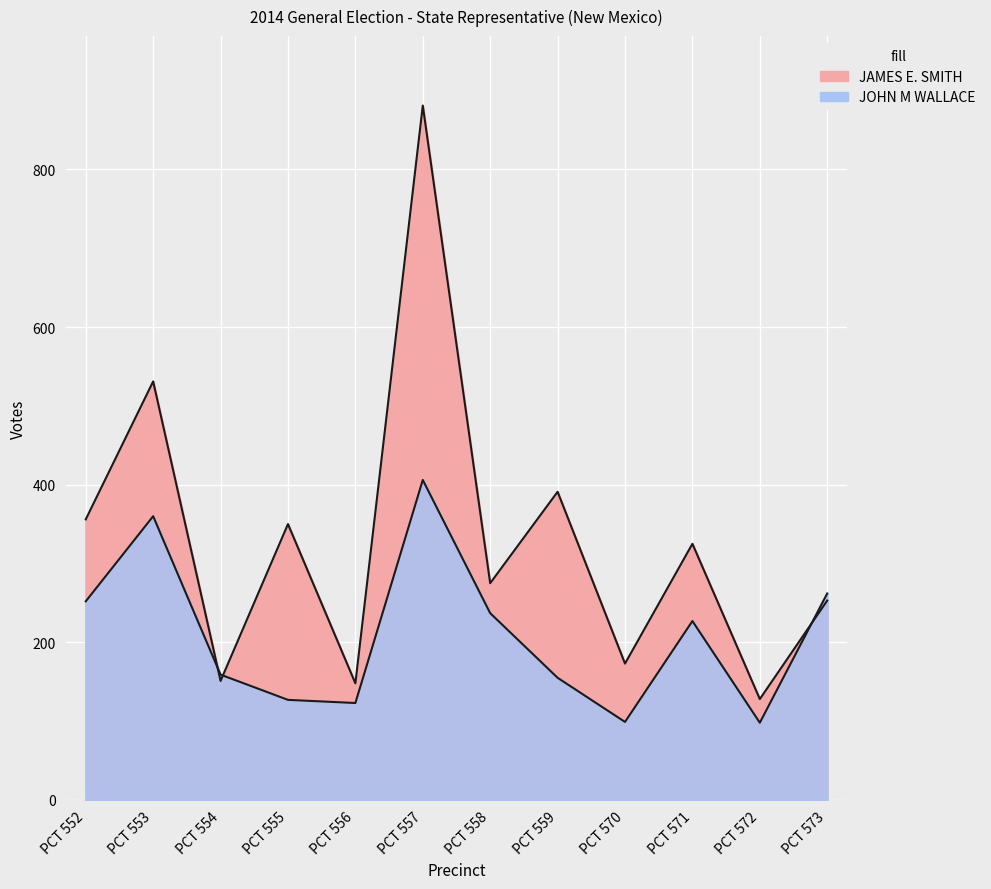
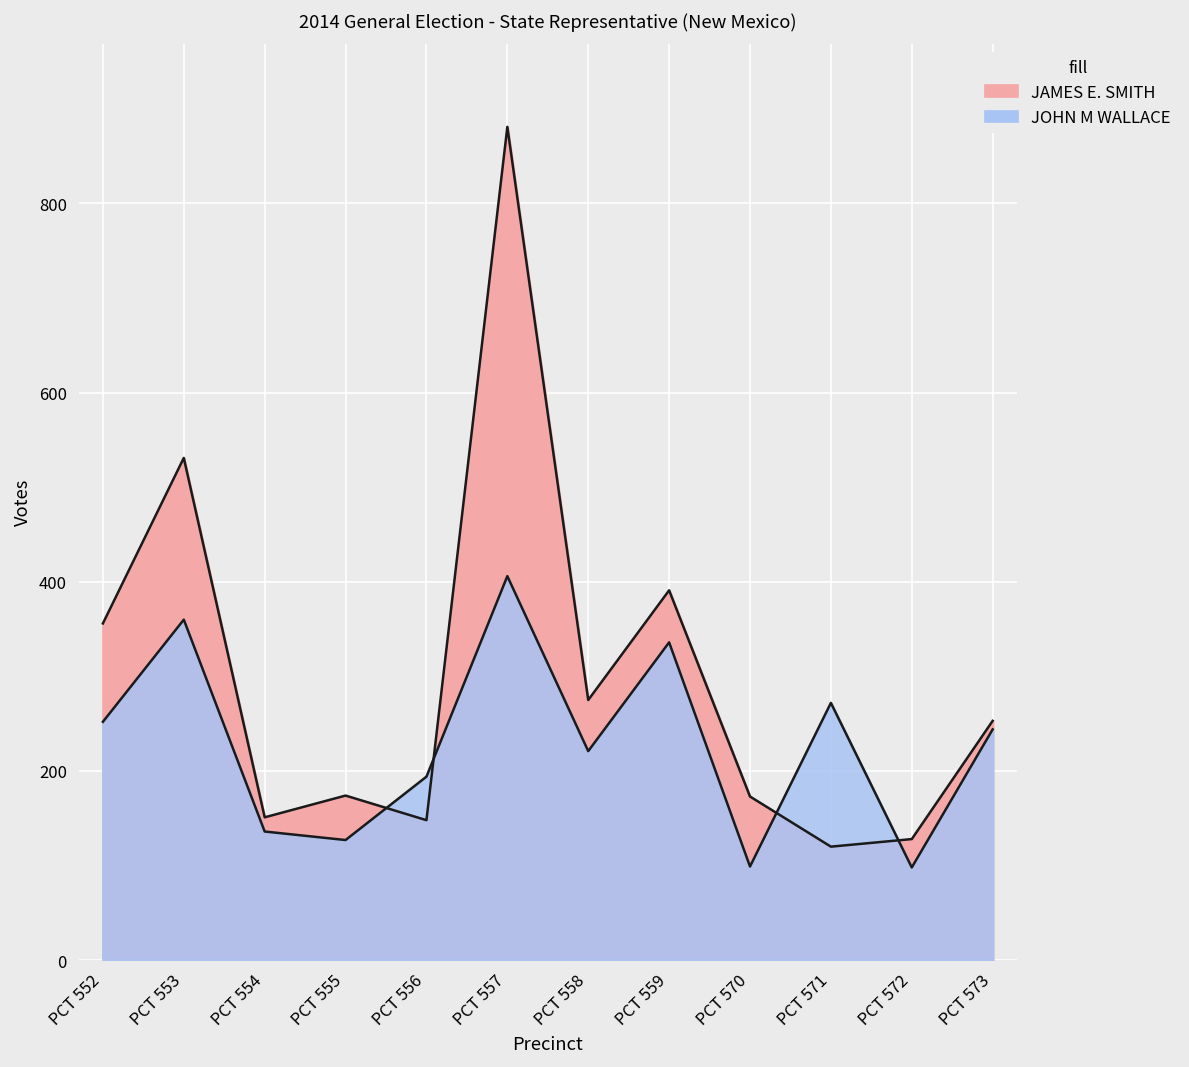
  {
    "JAMES E. SMITH": {
      "PCT 552": 360,
      "PCT 553": 530,
      "PCT 554": 150,
-     "PCT 555": 350,
+     "PCT 555": 170,
      "PCT 556": 150,
      "PCT 557": 880,
      "PCT 558": 280,
      "PCT 559": 390,
      "PCT 570": 170,
-     "PCT 571": 330,
+     "PCT 571": 120,
      "PCT 572": 130,
      "PCT 573": 250
    },
    "JOHN M WALLACE": {
      "PCT 552": 250,
      "PCT 553": 360,
-     "PCT 554": 160,
+     "PCT 554": 140,
      "PCT 555": 130,
-     "PCT 556": 120,
+     "PCT 556": 190,
      "PCT 557": 410,
-     "PCT 558": 240,
-     "PCT 559": 160,
+     "PCT 558": 220,
+     "PCT 559": 340,
      "PCT 570": 100,
-     "PCT 571": 230,
+     "PCT 571": 270,
      "PCT 572": 100,
-     "PCT 573": 260
+     "PCT 573": 240
    }
  }
